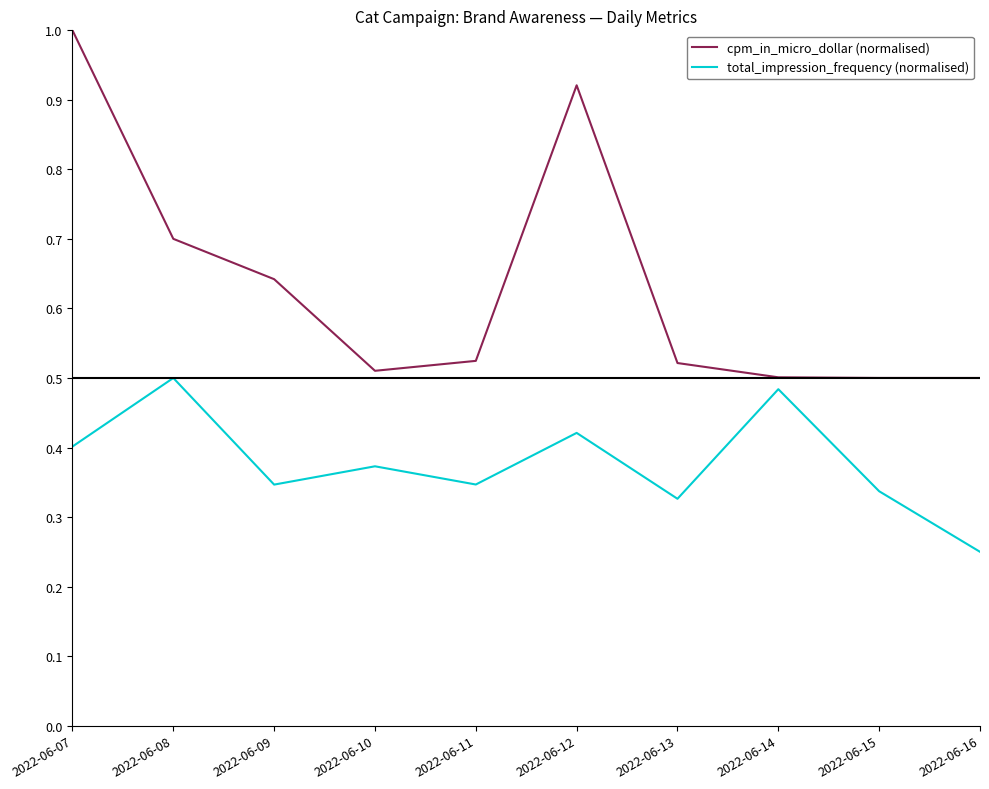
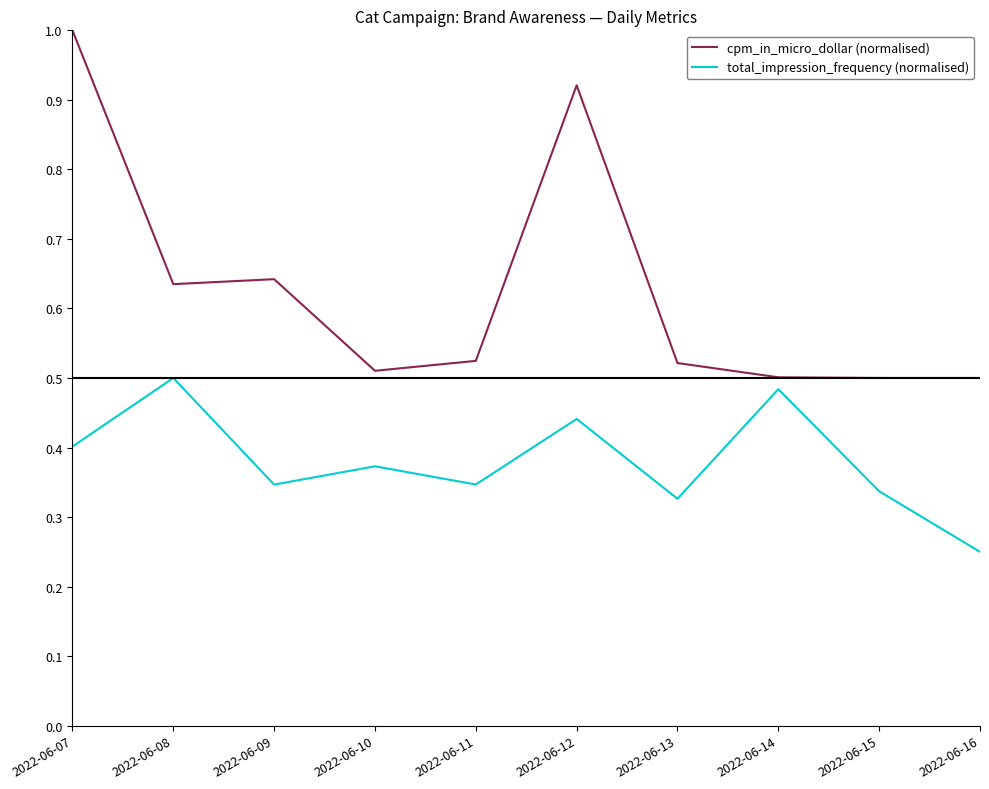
  {
    "cpm_in_micro_dollar (normalised)": {
      "2022-06-07": 1.00,
-     "2022-06-08": 0.70,
+     "2022-06-08": 0.63,
      "2022-06-09": 0.64,
      "2022-06-10": 0.51,
      "2022-06-11": 0.52,
      "2022-06-12": 0.92,
      "2022-06-13": 0.52,
      "2022-06-14": 0.50,
      "2022-06-15": 0.50,
      "2022-06-16": 0.50
    },
    "total_impression_frequency (normalised)": {
      "2022-06-07": 0.40,
      "2022-06-08": 0.50,
      "2022-06-09": 0.35,
      "2022-06-10": 0.37,
      "2022-06-11": 0.35,
-     "2022-06-12": 0.42,
+     "2022-06-12": 0.44,
      "2022-06-13": 0.33,
      "2022-06-14": 0.48,
      "2022-06-15": 0.34,
      "2022-06-16": 0.25
    }
  }
